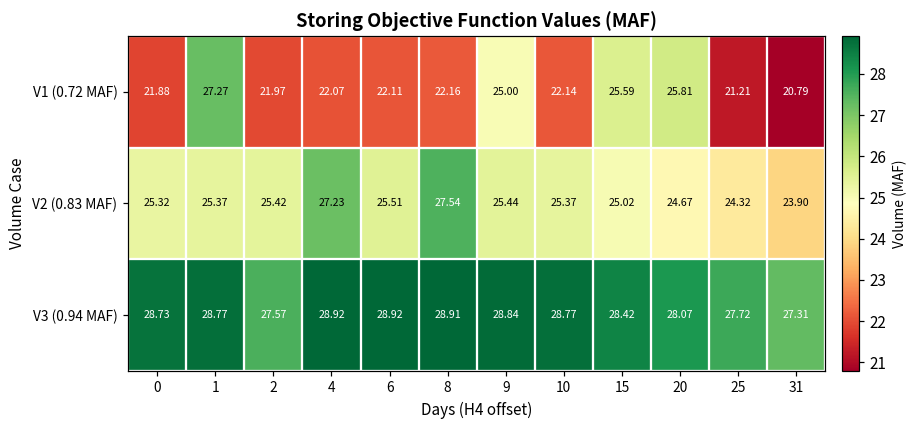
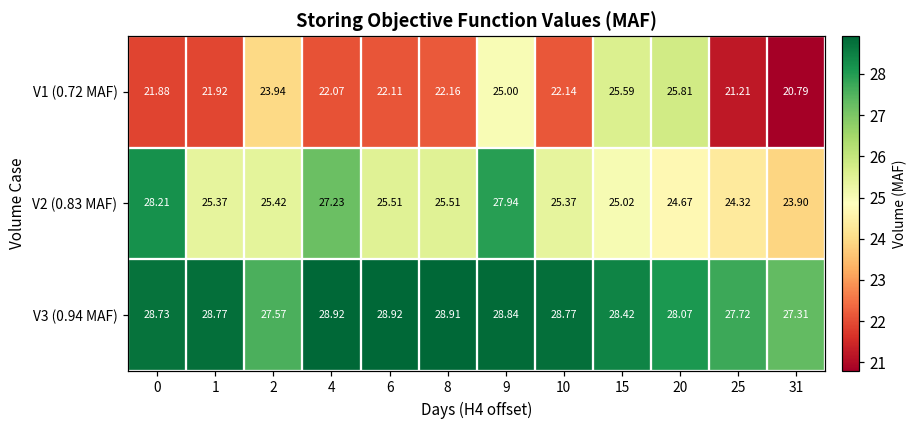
  {
    "V1 (0.72 MAF)": {
      "0": 21.88,
-     "1": 27.27,
-     "2": 21.97,
+     "1": 21.92,
+     "2": 23.94,
      "4": 22.07,
      "6": 22.11,
      "8": 22.16,
      "9": 25.00,
      "10": 22.14,
      "15": 25.59,
      "20": 25.81,
      "25": 21.21,
      "31": 20.79
    },
    "V2 (0.83 MAF)": {
-     "0": 25.32,
+     "0": 28.21,
      "1": 25.37,
      "2": 25.42,
      "4": 27.23,
      "6": 25.51,
-     "8": 27.54,
-     "9": 25.44,
+     "8": 25.51,
+     "9": 27.94,
      "10": 25.37,
      "15": 25.02,
      "20": 24.67,
      "25": 24.32,
      "31": 23.90
    },
    "V3 (0.94 MAF)": {
      "0": 28.73,
      "1": 28.77,
      "2": 27.57,
      "4": 28.92,
      "6": 28.92,
      "8": 28.91,
      "9": 28.84,
      "10": 28.77,
      "15": 28.42,
      "20": 28.07,
      "25": 27.72,
      "31": 27.31
    }
  }
